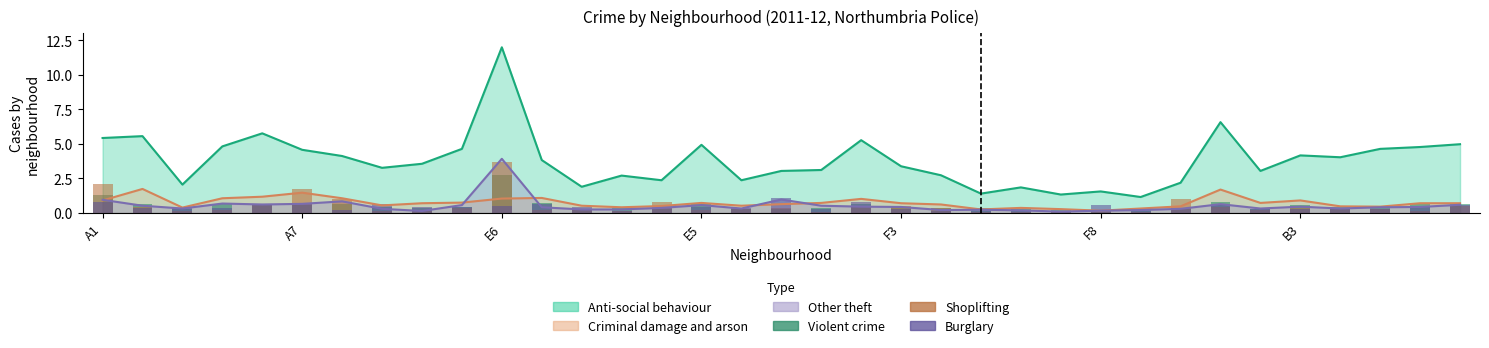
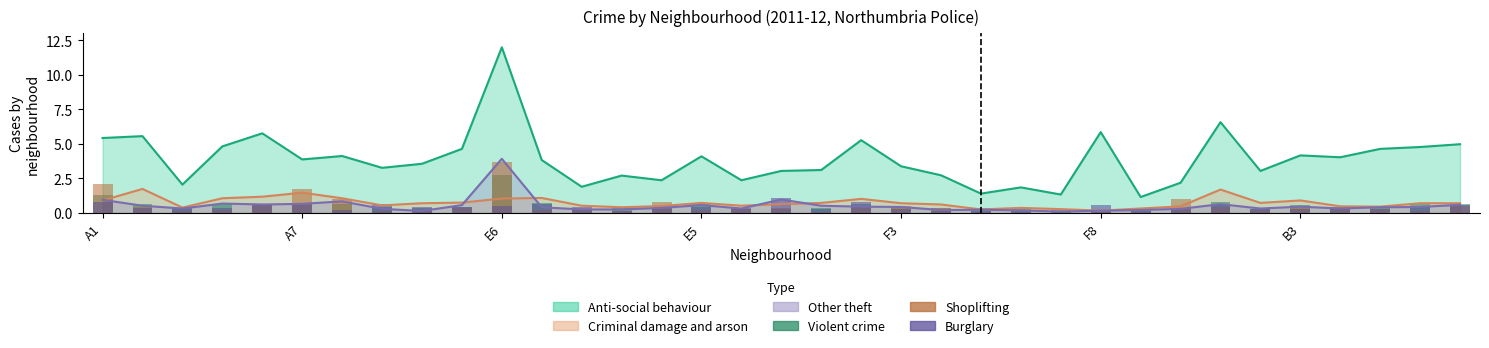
  {
    "Anti-social behaviour": {
      "A1": 5.4,
-     "A7": 4.6,
+     "A7": 3.9,
      "E6": 12.0,
-     "E5": 4.9,
+     "E5": 4.1,
      "F3": 3.4,
-     "F8": 1.6,
+     "F8": 5.9,
      "B3": 4.2
    },
    "Violent crime": {
      "E5": 0.7,
      "F3": 0.5,
      "B3": 0.5
    },
    "Shoplifting": {
      "A1": 2.1,
      "A7": 1.8,
      "E6": 3.7,
      "F3": 0.5
    },
    "Burglary": {
      "F8": 0.5
    }
  }
